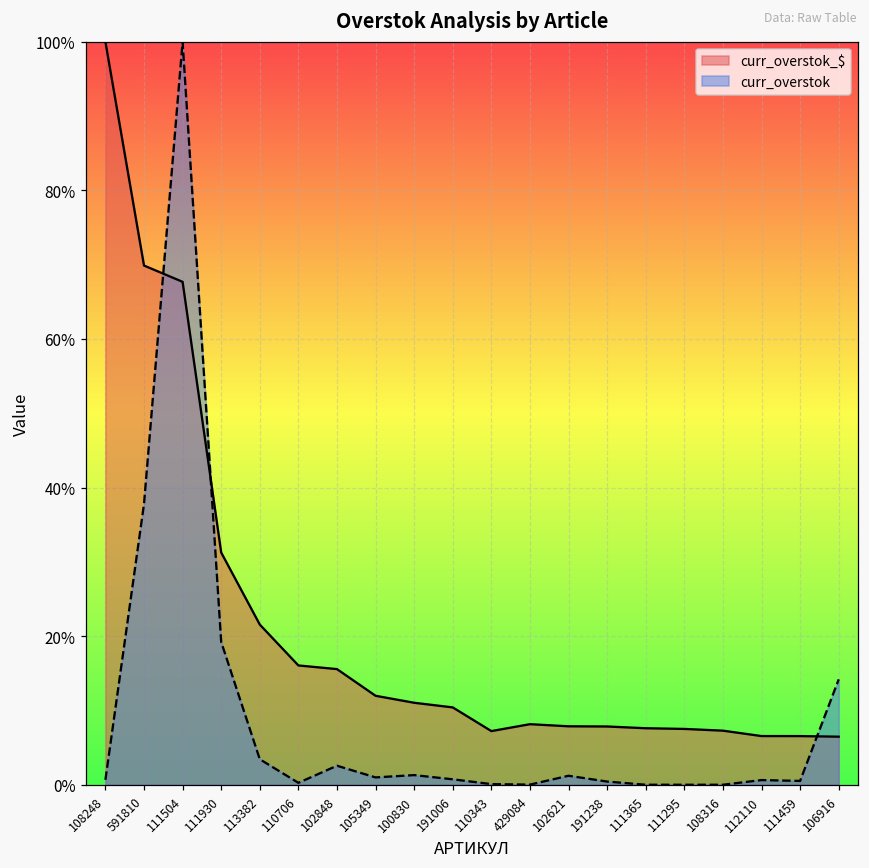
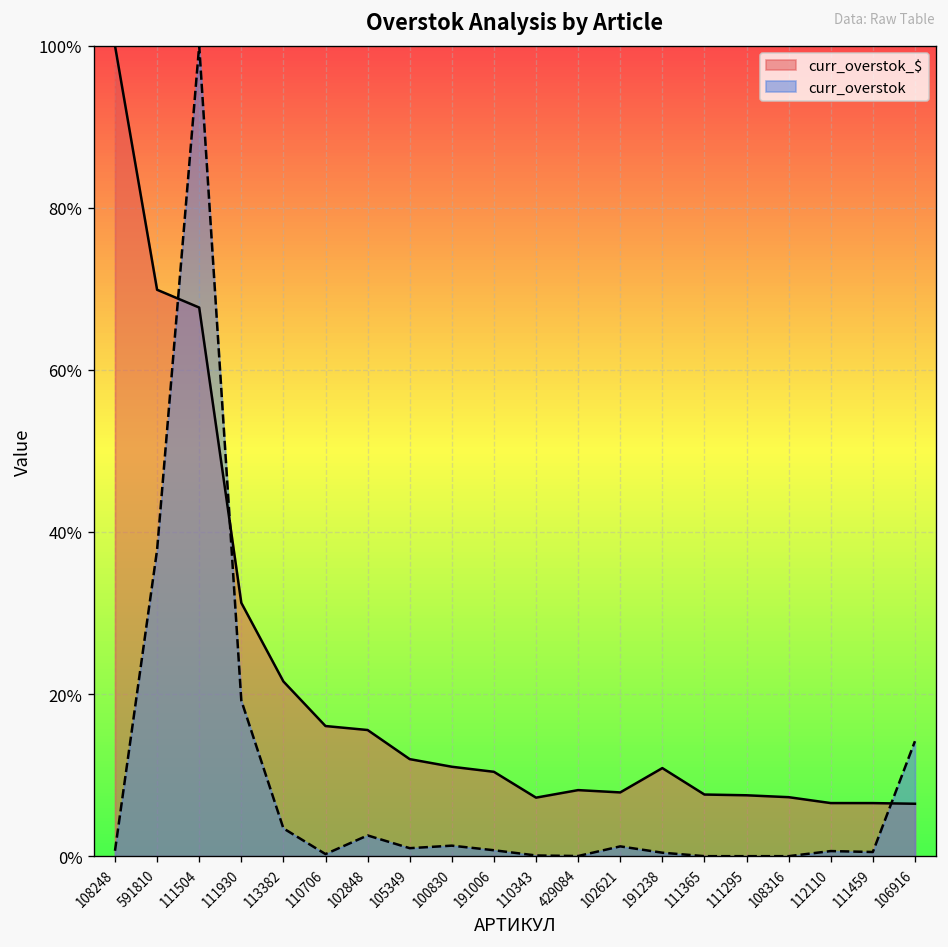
  {
    "curr_overstok_$": {
      "108248": "100%",
      "591810": "70%",
      "111504": "68%",
      "111930": "31%",
      "113382": "22%",
      "110706": "16%",
      "102848": "16%",
      "105349": "12%",
      "100830": "11%",
      "191006": "10%",
      "110343": "7%",
      "429084": "8%",
      "102621": "8%",
-     "191238": "8%",
+     "191238": "11%",
      "111365": "8%",
      "111295": "8%",
      "108316": "7%",
      "112110": "7%",
      "111459": "7%",
      "106916": "6%"
    },
    "curr_overstok": {
      "108248": "1%",
      "591810": "38%",
      "111504": "100%",
      "111930": "19%",
      "113382": "3%",
      "110706": "0%",
      "102848": "3%",
      "105349": "1%",
      "100830": "1%",
      "191006": "1%",
      "110343": "0%",
      "429084": "0%",
      "102621": "1%",
      "191238": "0%",
      "111365": "0%",
      "111295": "0%",
      "108316": "0%",
      "112110": "1%",
      "111459": "1%",
      "106916": "14%"
    }
  }
